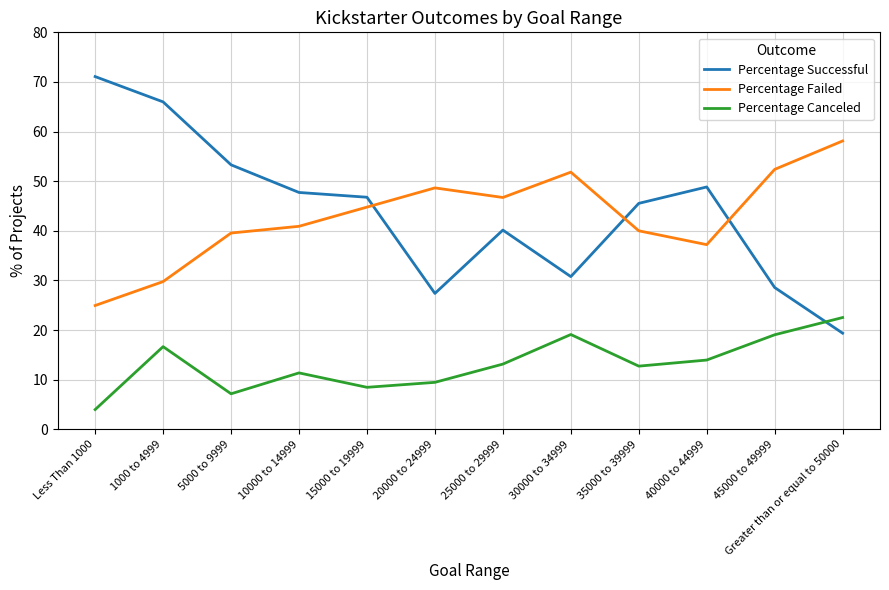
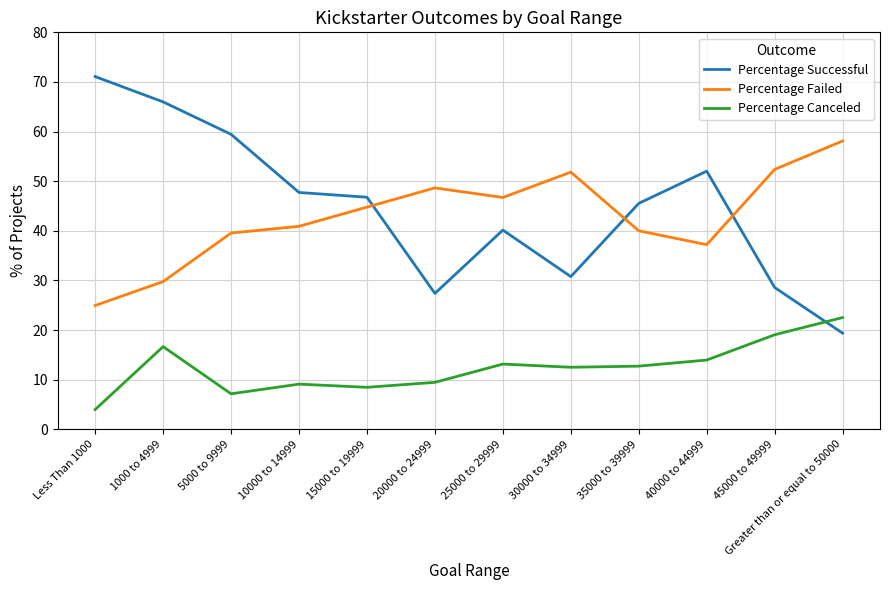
  {
    "Percentage Successful": {
      "Less Than 1000": 71,
      "1000 to 4999": 66,
-     "5000 to 9999": 53,
+     "5000 to 9999": 59,
      "10000 to 14999": 48,
      "15000 to 19999": 47,
      "20000 to 24999": 27,
      "25000 to 29999": 40,
      "30000 to 34999": 31,
      "35000 to 39999": 46,
-     "40000 to 44999": 49,
+     "40000 to 44999": 52,
      "45000 to 49999": 29,
      "Greater than or equal to 50000": 19
    },
    "Percentage Failed": {
      "Less Than 1000": 25,
      "1000 to 4999": 30,
      "5000 to 9999": 40,
      "10000 to 14999": 41,
      "15000 to 19999": 45,
      "20000 to 24999": 49,
      "25000 to 29999": 47,
      "30000 to 34999": 52,
      "35000 to 39999": 40,
      "40000 to 44999": 37,
      "45000 to 49999": 52,
      "Greater than or equal to 50000": 58
    },
    "Percentage Canceled": {
      "Less Than 1000": 4,
      "1000 to 4999": 17,
      "5000 to 9999": 7,
-     "10000 to 14999": 11,
+     "10000 to 14999": 9,
      "15000 to 19999": 8,
      "20000 to 24999": 9,
      "25000 to 29999": 13,
-     "30000 to 34999": 19,
+     "30000 to 34999": 13,
      "35000 to 39999": 13,
      "40000 to 44999": 14,
      "45000 to 49999": 19,
      "Greater than or equal to 50000": 23
    }
  }
